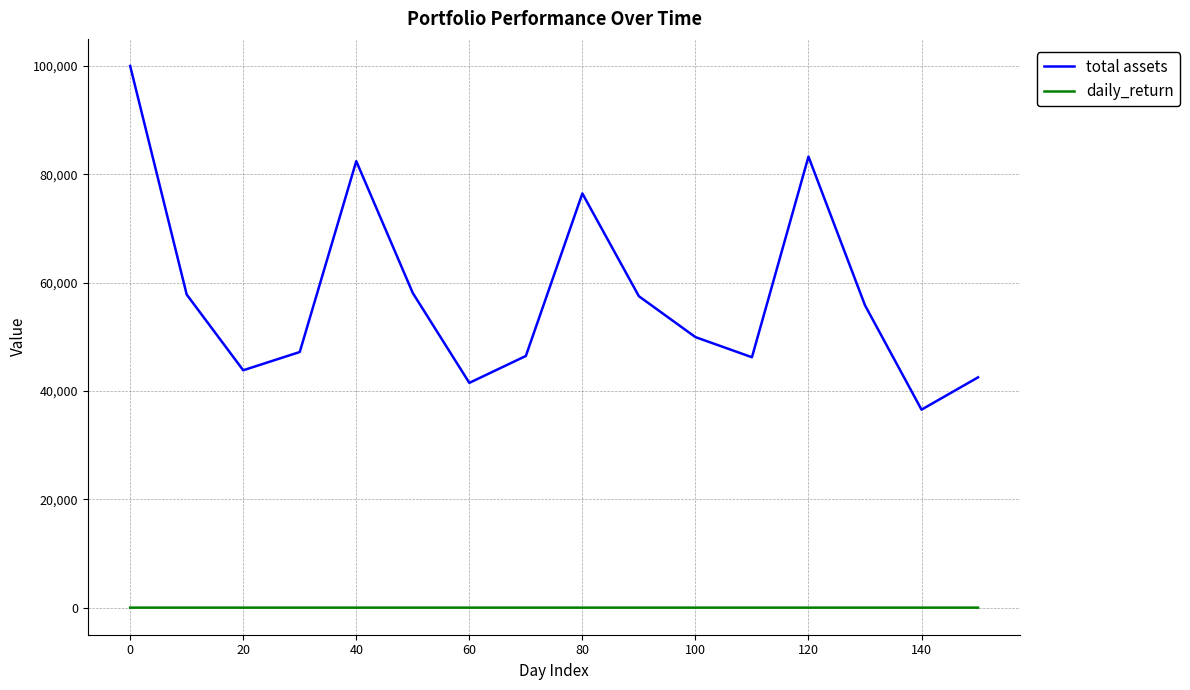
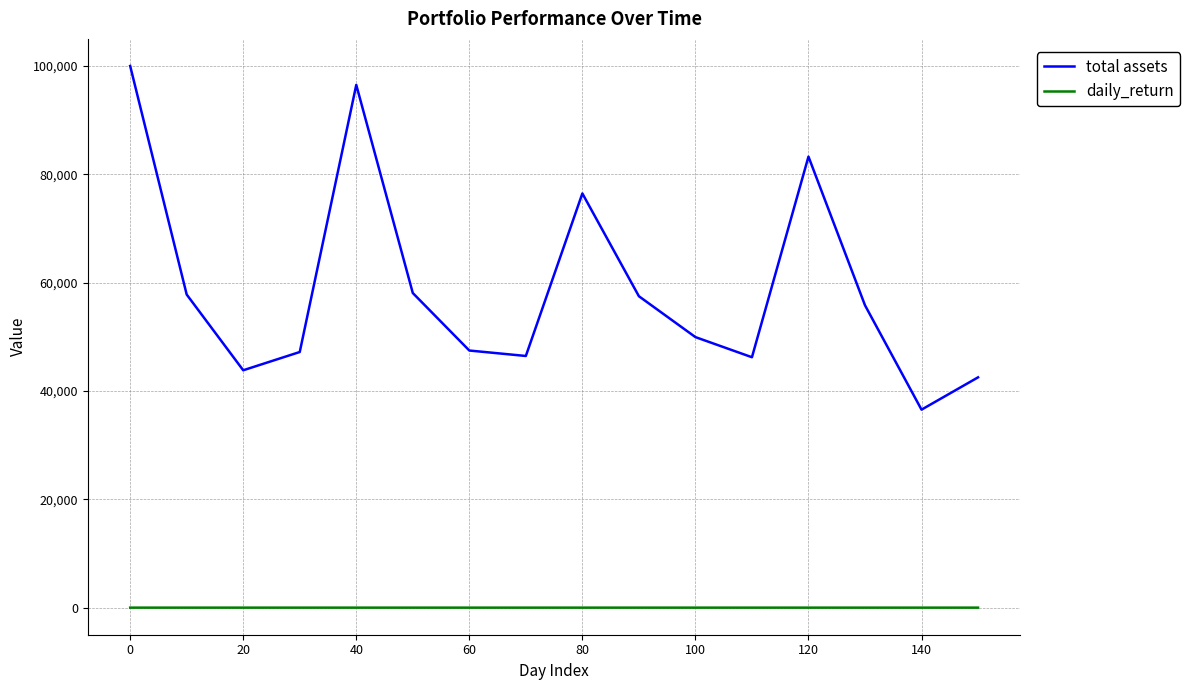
  {
    "total assets": {
      "0": "100,000",
      "20": "44,000",
-     "40": "82,000",
-     "60": "41,000",
+     "40": "97,000",
+     "60": "47,000",
      "80": "76,000",
      "100": "50,000",
      "120": "83,000",
      "140": "37,000"
    },
    "daily_return": {
      "0": "0",
      "20": "0",
      "40": "0",
      "60": "0",
      "80": "0",
      "100": "0",
      "120": "0",
      "140": "0"
    }
  }
